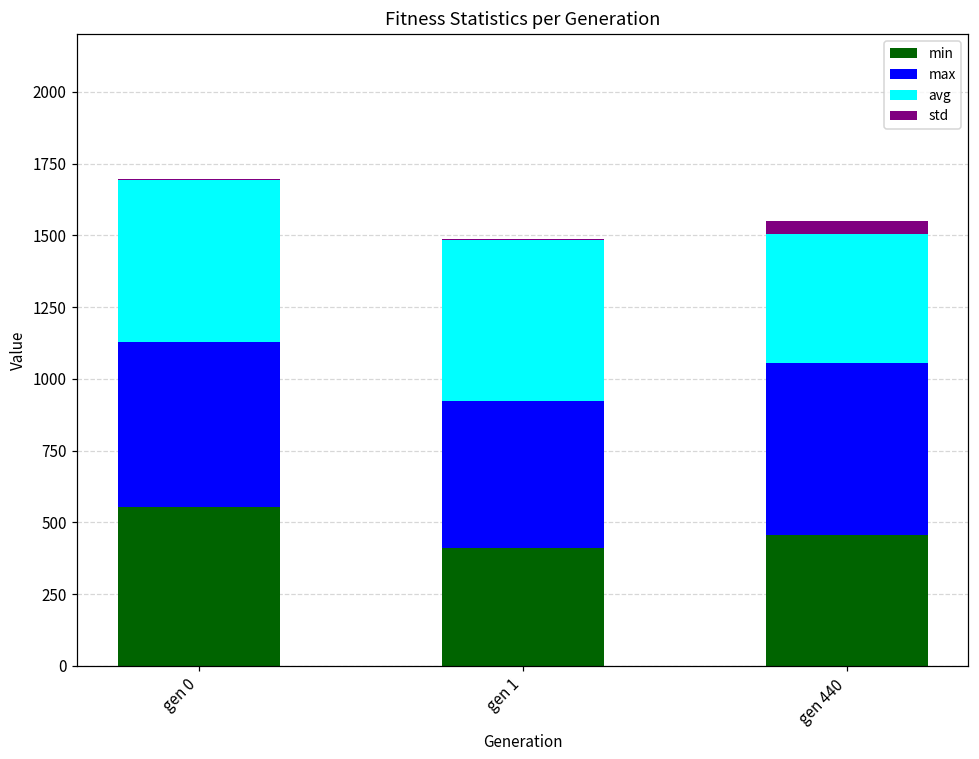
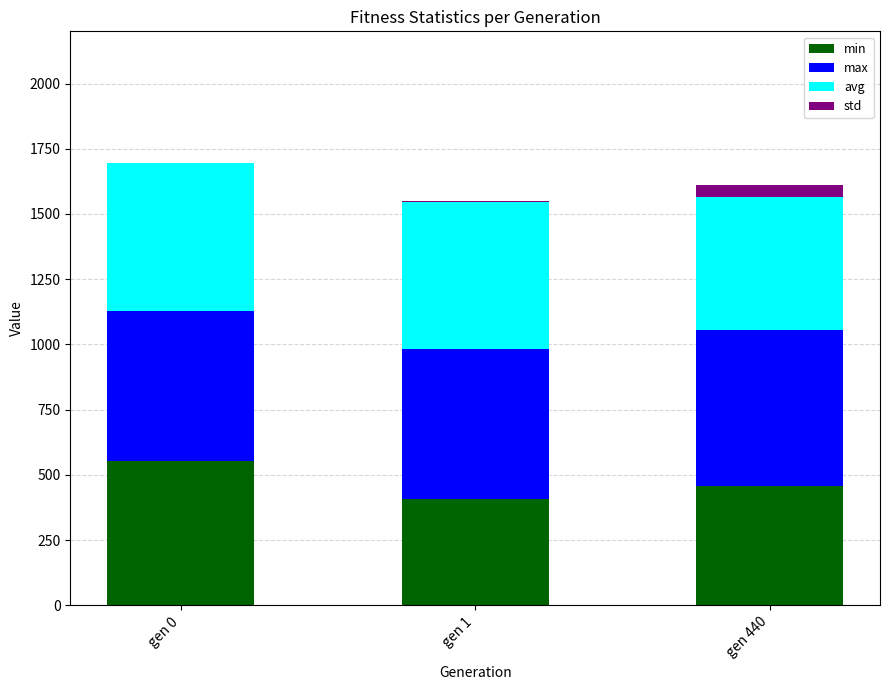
  {
    "min": {
      "gen 0": 550,
      "gen 1": 410,
      "gen 440": 460
    },
    "max": {
      "gen 0": 580,
-     "gen 1": 510,
+     "gen 1": 570,
      "gen 440": 600
    },
    "avg": {
      "gen 0": 560,
      "gen 1": 560,
-     "gen 440": 450
+     "gen 440": 510
    },
    "std": {
      "gen 440": 50
    }
  }
